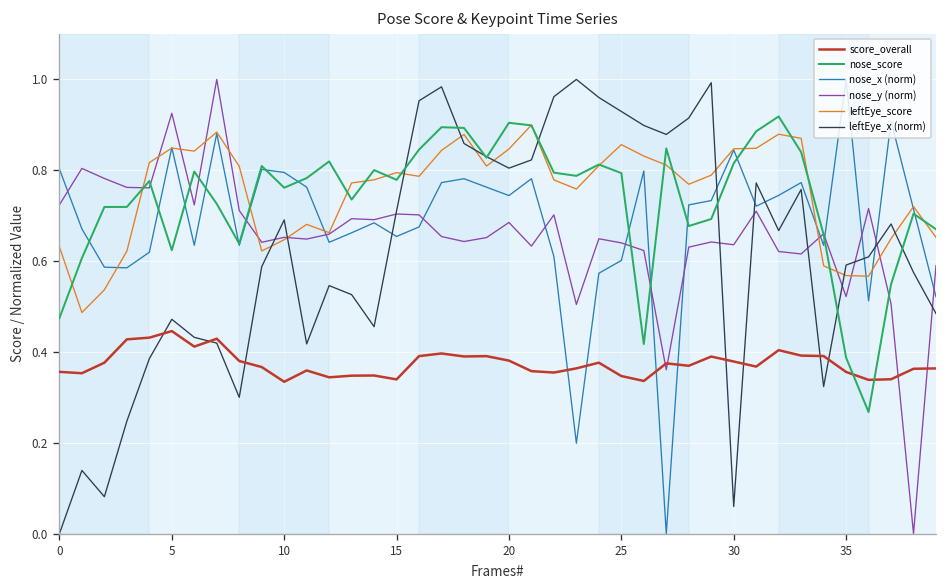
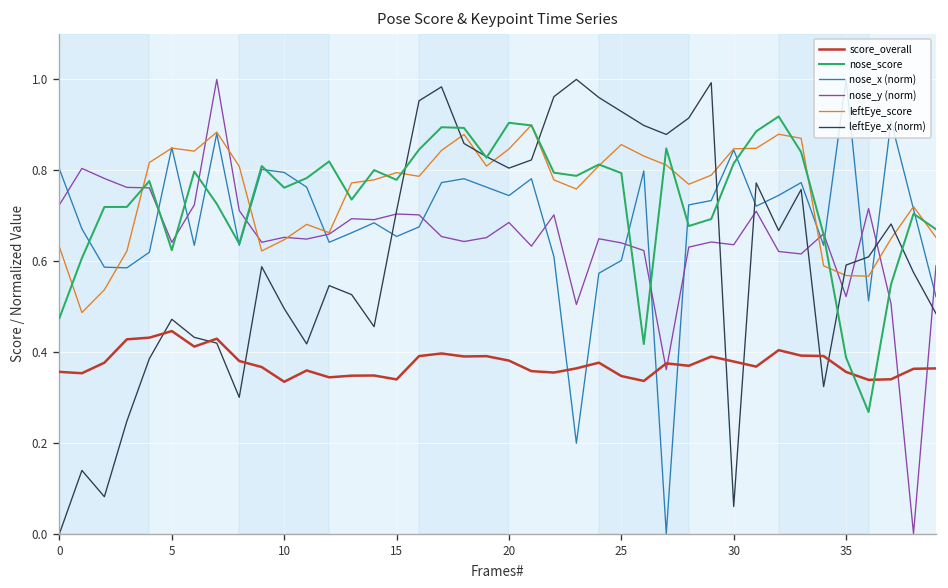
  {
    "score_overall": {
      "0": 0.36,
      "5": 0.45,
      "10": 0.33,
      "15": 0.34,
      "20": 0.38,
      "25": 0.35,
      "30": 0.38,
      "35": 0.36
    },
    "nose_score": {
      "0": 0.47,
      "5": 0.62,
      "10": 0.76,
      "15": 0.78,
      "20": 0.90,
      "25": 0.79,
      "30": 0.82,
      "35": 0.39
    },
    "nose_x (norm)": {
      "0": 0.80,
      "10": 0.80,
      "15": 0.65,
      "20": 0.74,
      "25": 0.60
    },
    "nose_y (norm)": {
      "0": 0.72,
-     "5": 0.93,
+     "5": 0.64,
      "15": 0.70,
      "20": 0.69,
      "25": 0.64,
      "30": 0.64,
      "35": 0.52
    },
    "leftEye_score": {
      "0": 0.63,
      "15": 0.79,
      "20": 0.85,
      "25": 0.86,
      "35": 0.57
    },
    "leftEye_x (norm)": {
      "0": 0.00,
      "5": 0.47,
-     "10": 0.69,
+     "10": 0.50,
      "15": 0.71,
      "20": 0.80,
      "25": 0.93,
      "30": 0.06,
      "35": 0.59
    }
  }
